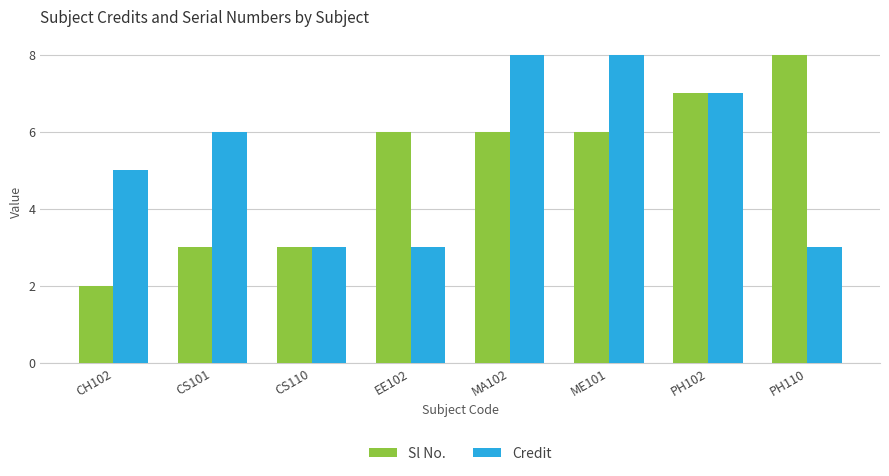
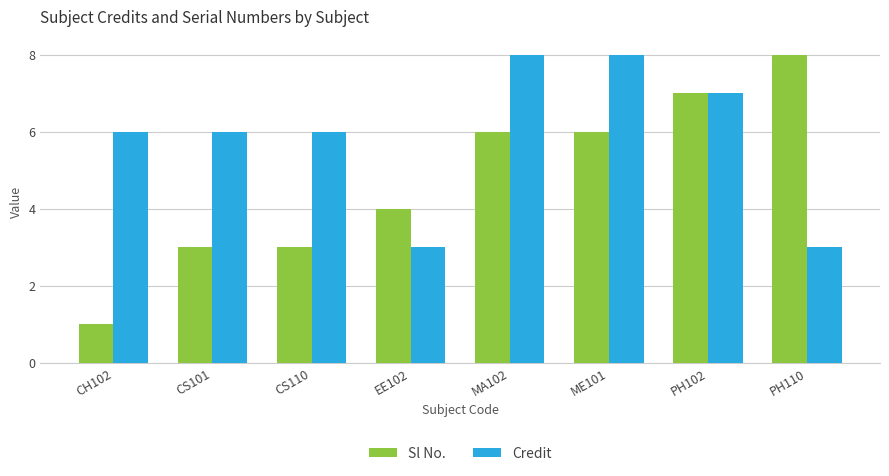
  {
    "Sl No.": {
-     "CH102": 2,
+     "CH102": 1,
      "CS101": 3,
      "CS110": 3,
-     "EE102": 6,
+     "EE102": 4,
      "MA102": 6,
      "ME101": 6,
      "PH102": 7,
      "PH110": 8
    },
    "Credit": {
-     "CH102": 5,
+     "CH102": 6,
      "CS101": 6,
-     "CS110": 3,
+     "CS110": 6,
      "EE102": 3,
      "MA102": 8,
      "ME101": 8,
      "PH102": 7,
      "PH110": 3
    }
  }
